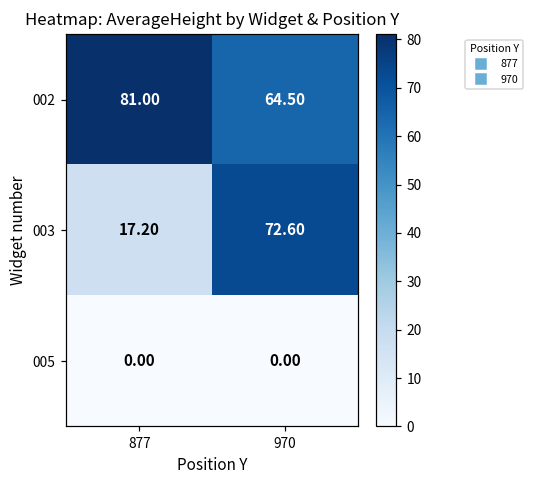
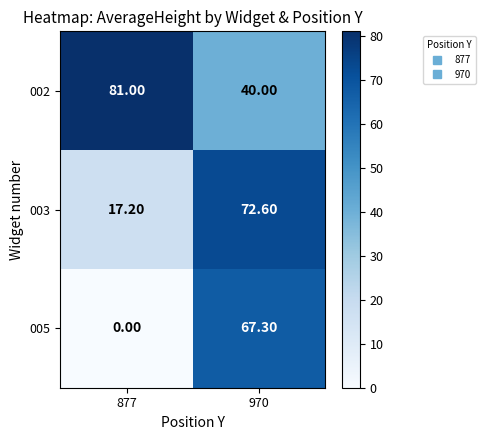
  {
    "002": {
      "877": 81.00,
-     "970": 64.50
+     "970": 40.00
    },
    "003": {
      "877": 17.20,
      "970": 72.60
    },
    "005": {
      "877": 0.00,
-     "970": 0.00
+     "970": 67.30
    }
  }
